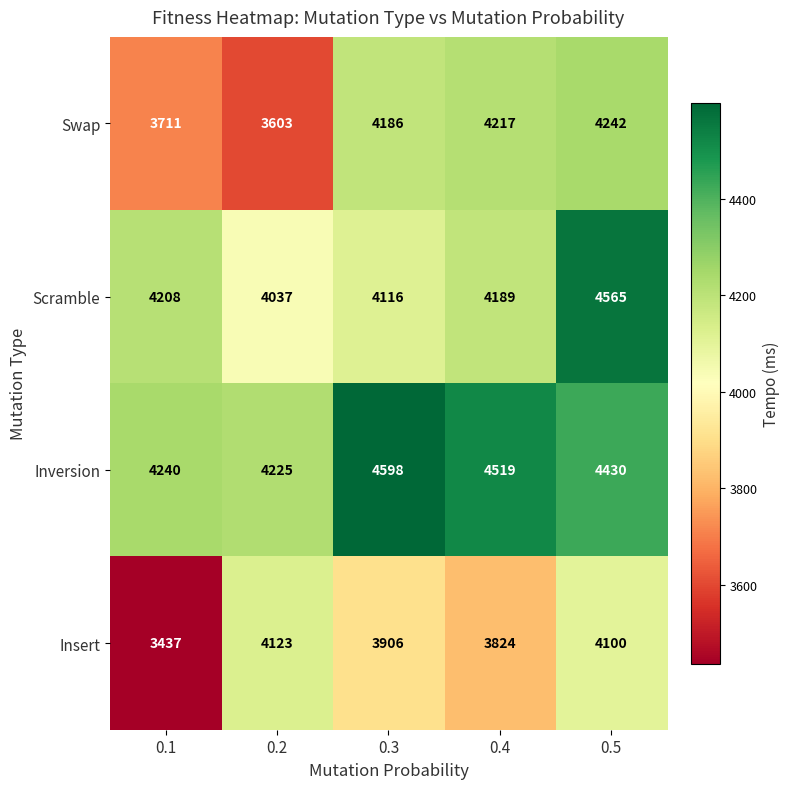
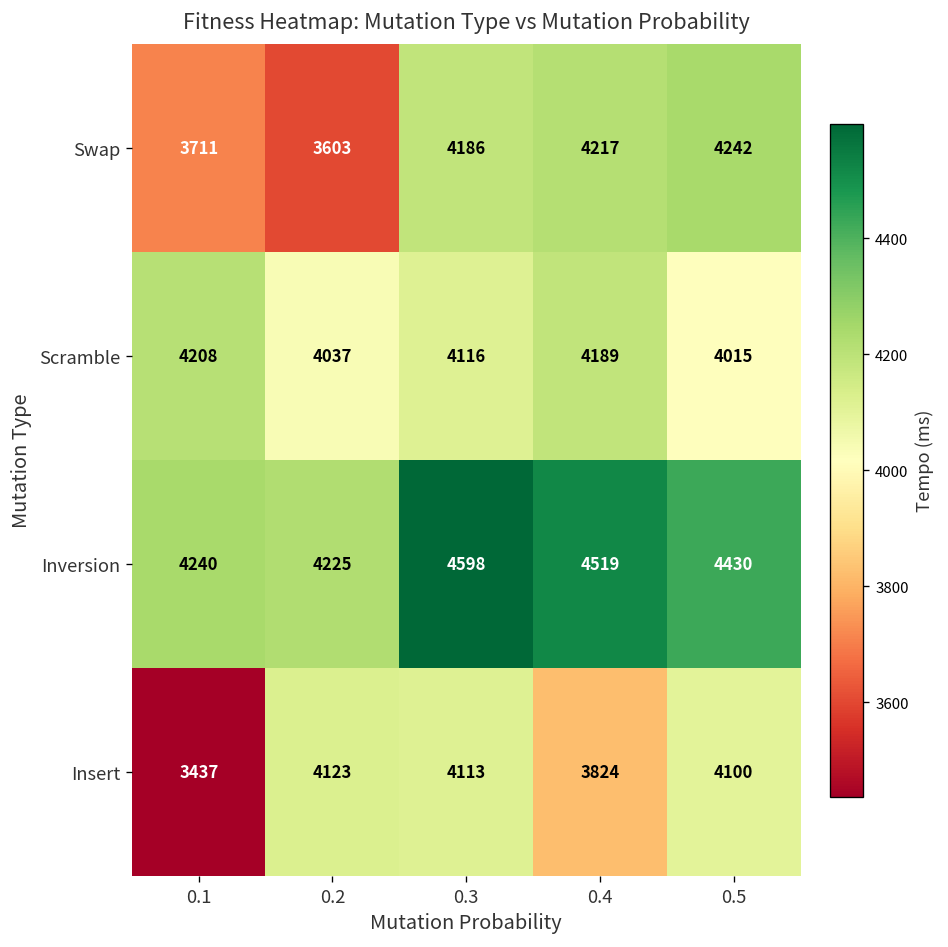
  {
    "Swap": {
      "0.1": 3711,
      "0.2": 3603,
      "0.3": 4186,
      "0.4": 4217,
      "0.5": 4242
    },
    "Scramble": {
      "0.1": 4208,
      "0.2": 4037,
      "0.3": 4116,
      "0.4": 4189,
-     "0.5": 4565
+     "0.5": 4015
    },
    "Inversion": {
      "0.1": 4240,
      "0.2": 4225,
      "0.3": 4598,
      "0.4": 4519,
      "0.5": 4430
    },
    "Insert": {
      "0.1": 3437,
      "0.2": 4123,
-     "0.3": 3906,
+     "0.3": 4113,
      "0.4": 3824,
      "0.5": 4100
    }
  }
